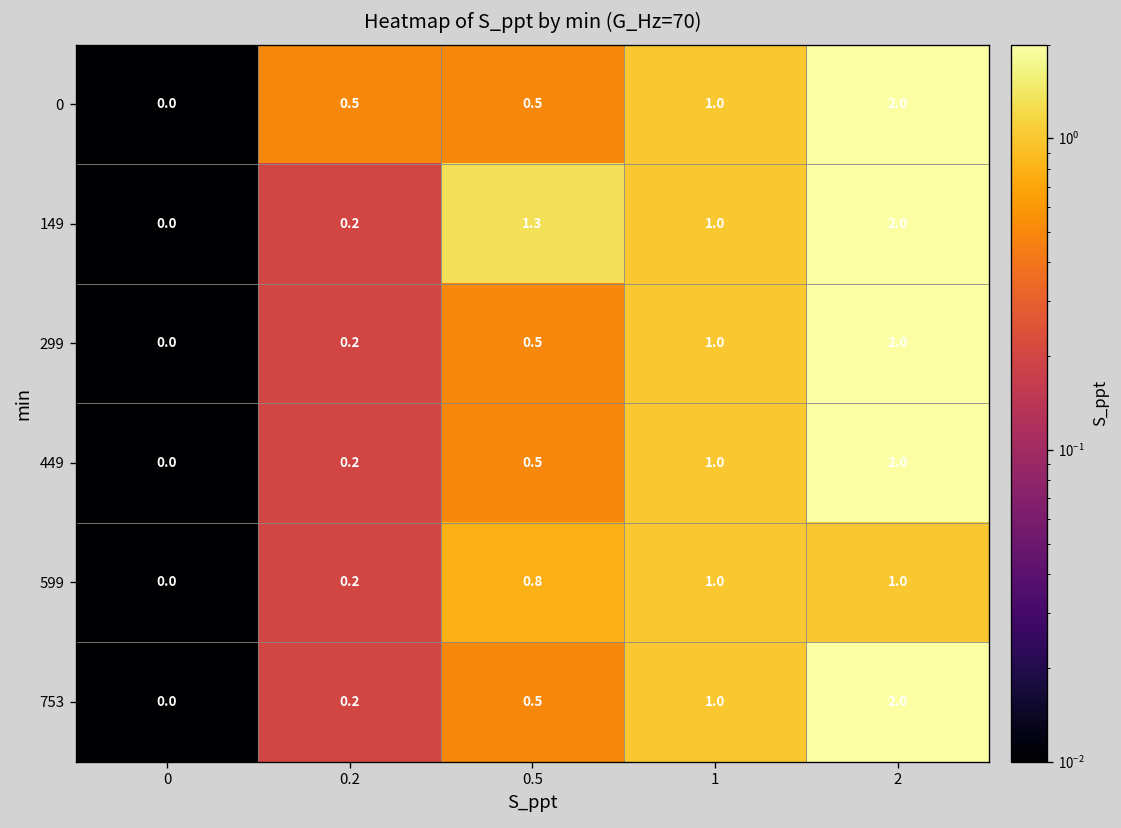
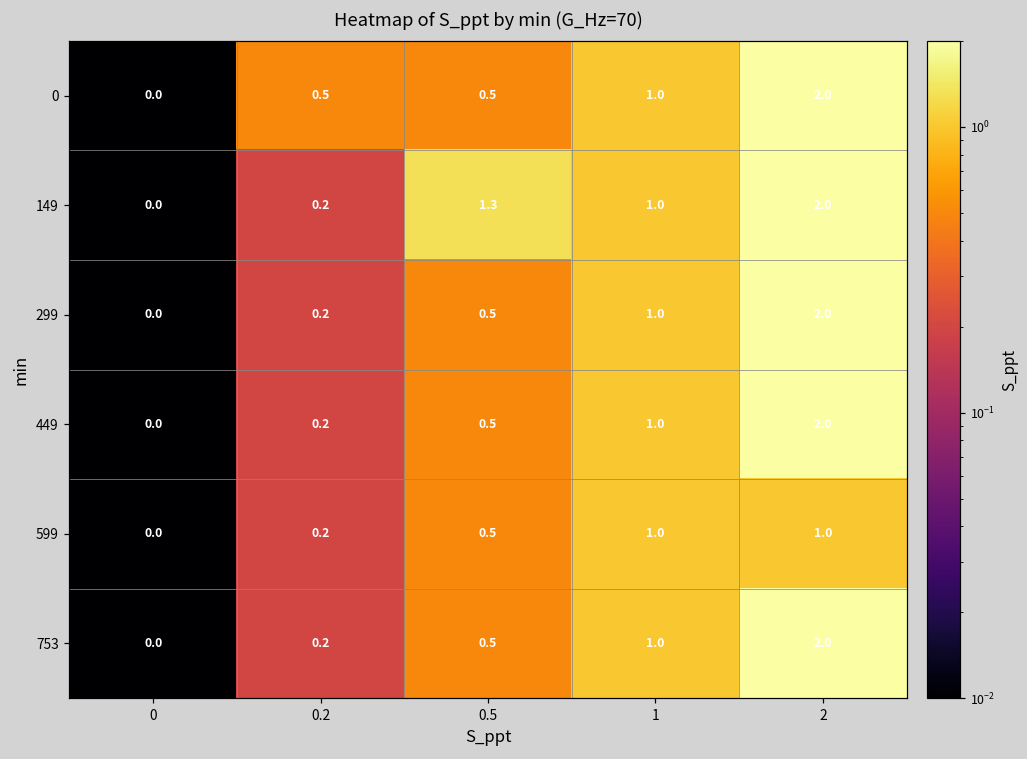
  {
    "0": {
      "0": 0.0,
      "0.2": 0.5,
      "0.5": 0.5,
      "1": 1.0,
      "2": 2.0
    },
    "149": {
      "0": 0.0,
      "0.2": 0.2,
      "0.5": 1.3,
      "1": 1.0,
      "2": 2.0
    },
    "299": {
      "0": 0.0,
      "0.2": 0.2,
      "0.5": 0.5,
      "1": 1.0,
      "2": 2.0
    },
    "449": {
      "0": 0.0,
      "0.2": 0.2,
      "0.5": 0.5,
      "1": 1.0,
      "2": 2.0
    },
    "599": {
      "0": 0.0,
      "0.2": 0.2,
-     "0.5": 0.8,
+     "0.5": 0.5,
      "1": 1.0,
      "2": 1.0
    },
    "753": {
      "0": 0.0,
      "0.2": 0.2,
      "0.5": 0.5,
      "1": 1.0,
      "2": 2.0
    }
  }
